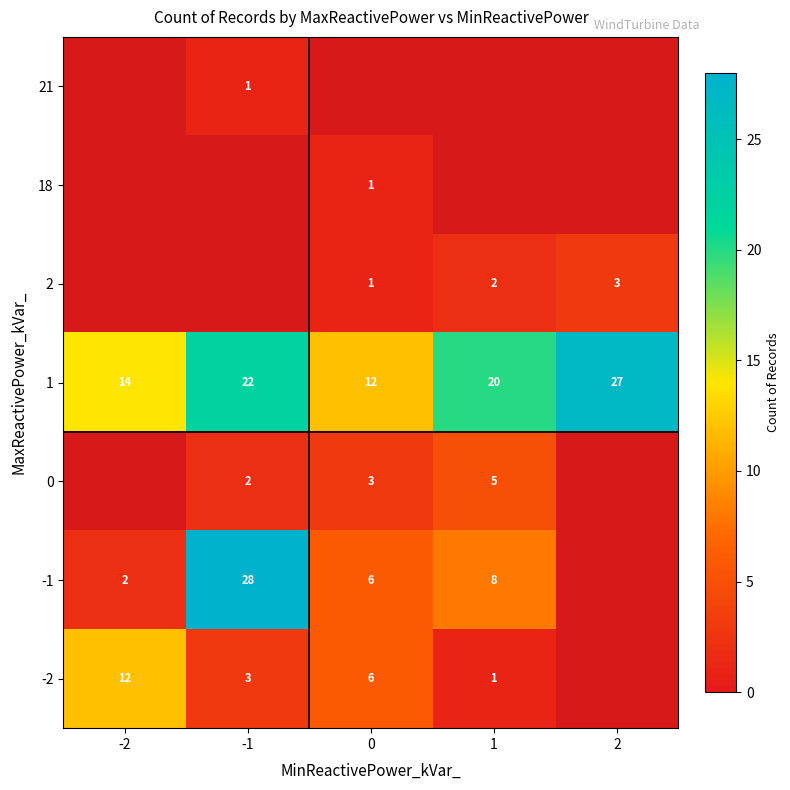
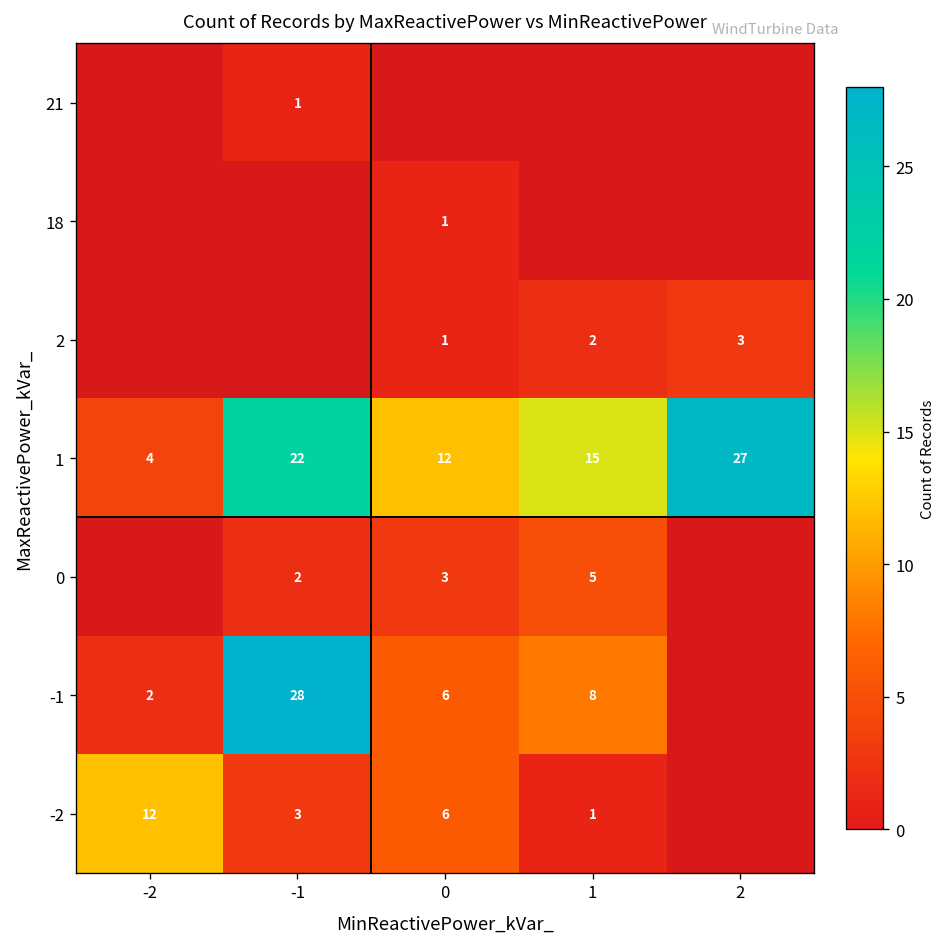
  {
    "21": {
      "-1": 1
    },
    "18": {
      "0": 1
    },
    "2": {
      "0": 1,
      "1": 2,
      "2": 3
    },
    "1": {
-     "-2": 14,
+     "-2": 4,
      "-1": 22,
      "0": 12,
-     "1": 20,
+     "1": 15,
      "2": 27
    },
    "0": {
      "-1": 2,
      "0": 3,
      "1": 5
    },
    "-1": {
      "-2": 2,
      "-1": 28,
      "0": 6,
      "1": 8
    },
    "-2": {
      "-2": 12,
      "-1": 3,
      "0": 6,
      "1": 1
    }
  }
